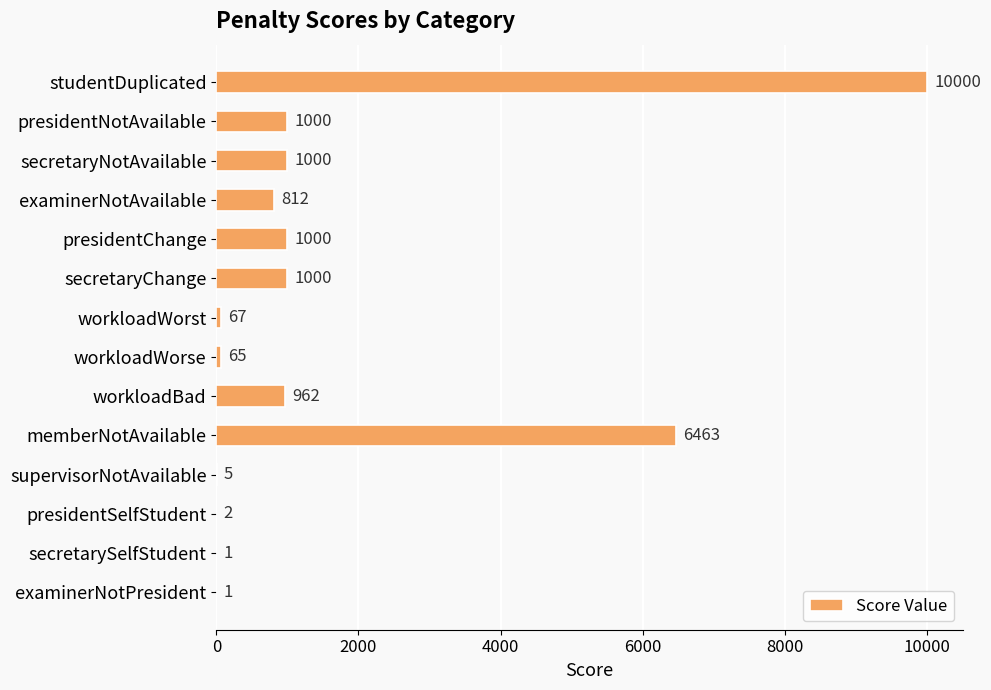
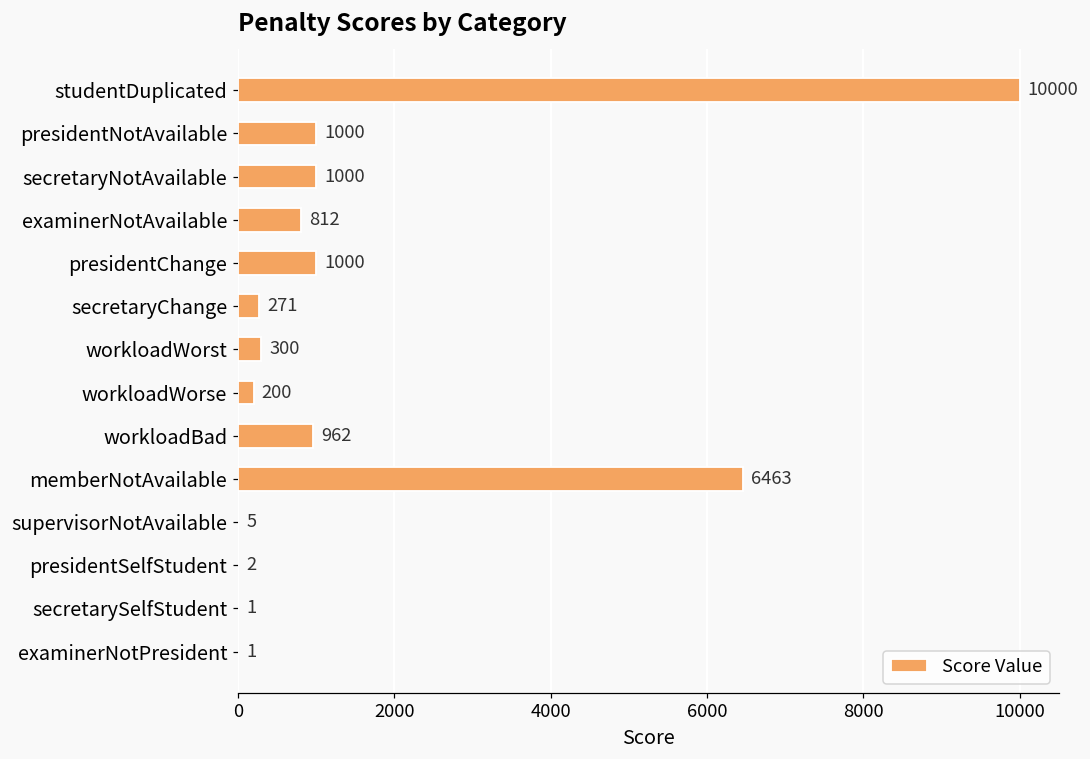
  {
    "studentDuplicated": 10000,
    "presidentNotAvailable": 1000,
    "secretaryNotAvailable": 1000,
    "examinerNotAvailable": 812,
    "presidentChange": 1000,
-   "secretaryChange": 1000,
-   "workloadWorst": 67,
-   "workloadWorse": 65,
+   "secretaryChange": 271,
+   "workloadWorst": 300,
+   "workloadWorse": 200,
    "workloadBad": 962,
    "memberNotAvailable": 6463,
    "supervisorNotAvailable": 5,
    "presidentSelfStudent": 2,
    "secretarySelfStudent": 1,
    "examinerNotPresident": 1
  }
